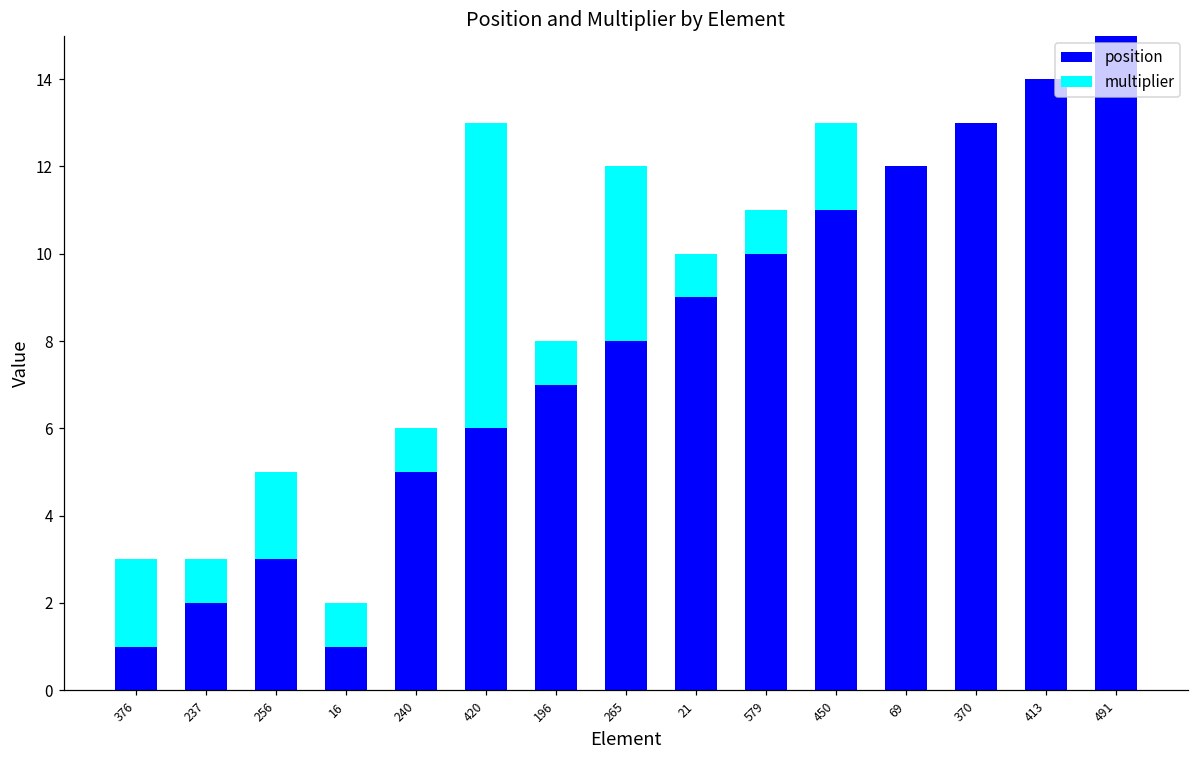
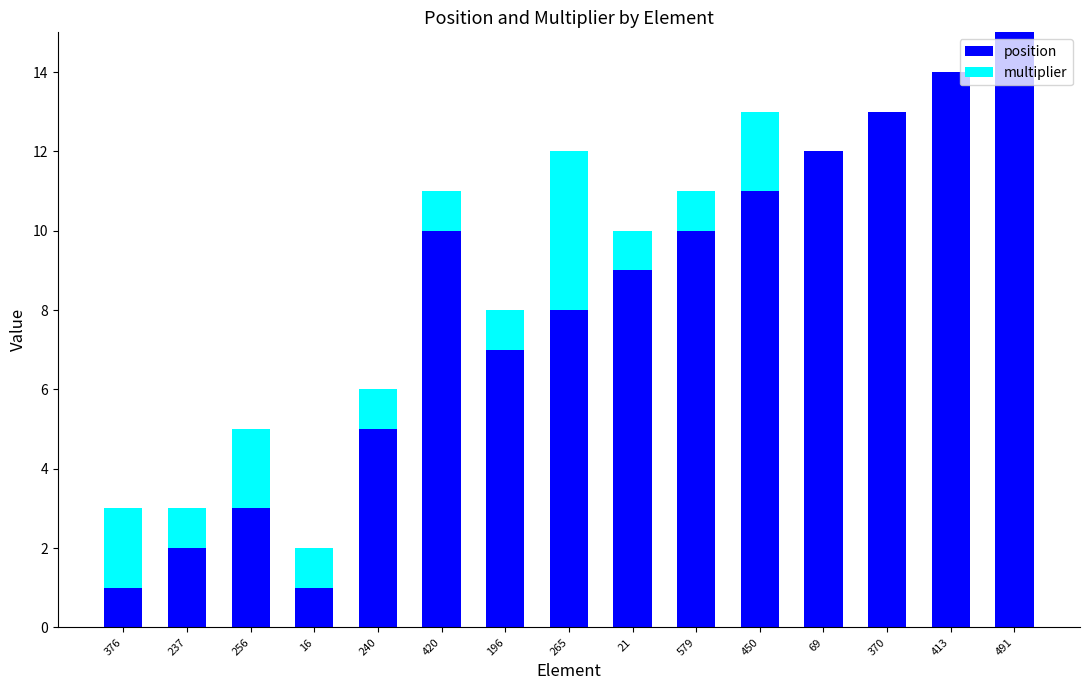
  {
    "position": {
      "376": 1,
      "237": 2,
      "256": 3,
      "16": 1,
      "240": 5,
-     "420": 6,
+     "420": 10,
      "196": 7,
      "265": 8,
      "21": 9,
      "579": 10,
      "450": 11,
      "69": 12,
      "370": 13,
      "413": 14,
      "491": 15
    },
    "multiplier": {
      "376": 2,
      "237": 1,
      "256": 2,
      "16": 1,
      "240": 1,
-     "420": 7,
+     "420": 1,
      "196": 1,
      "265": 4,
      "21": 1,
      "579": 1,
      "450": 2,
      "69": 0,
      "370": 0,
      "413": 0,
      "491": 0
    }
  }
